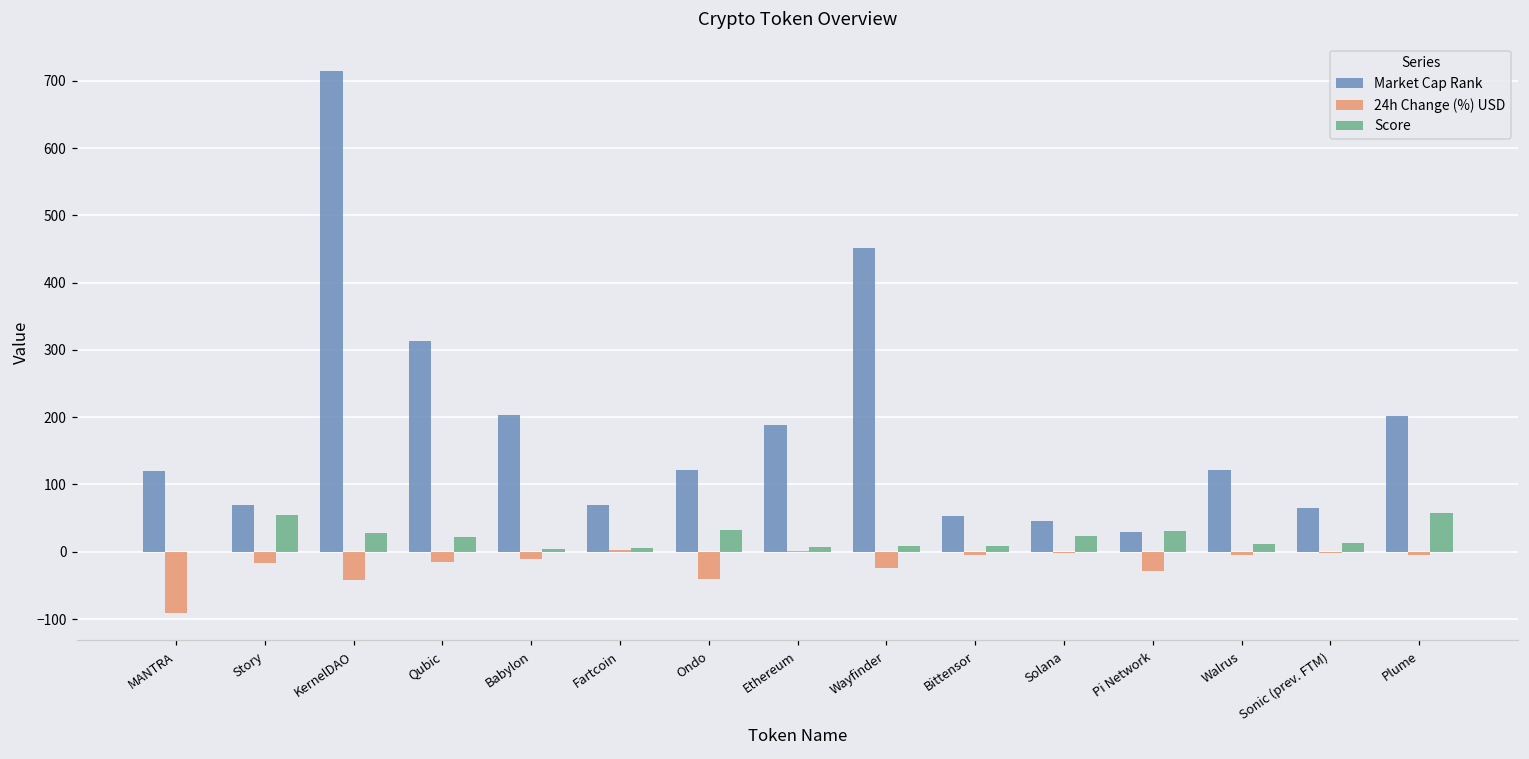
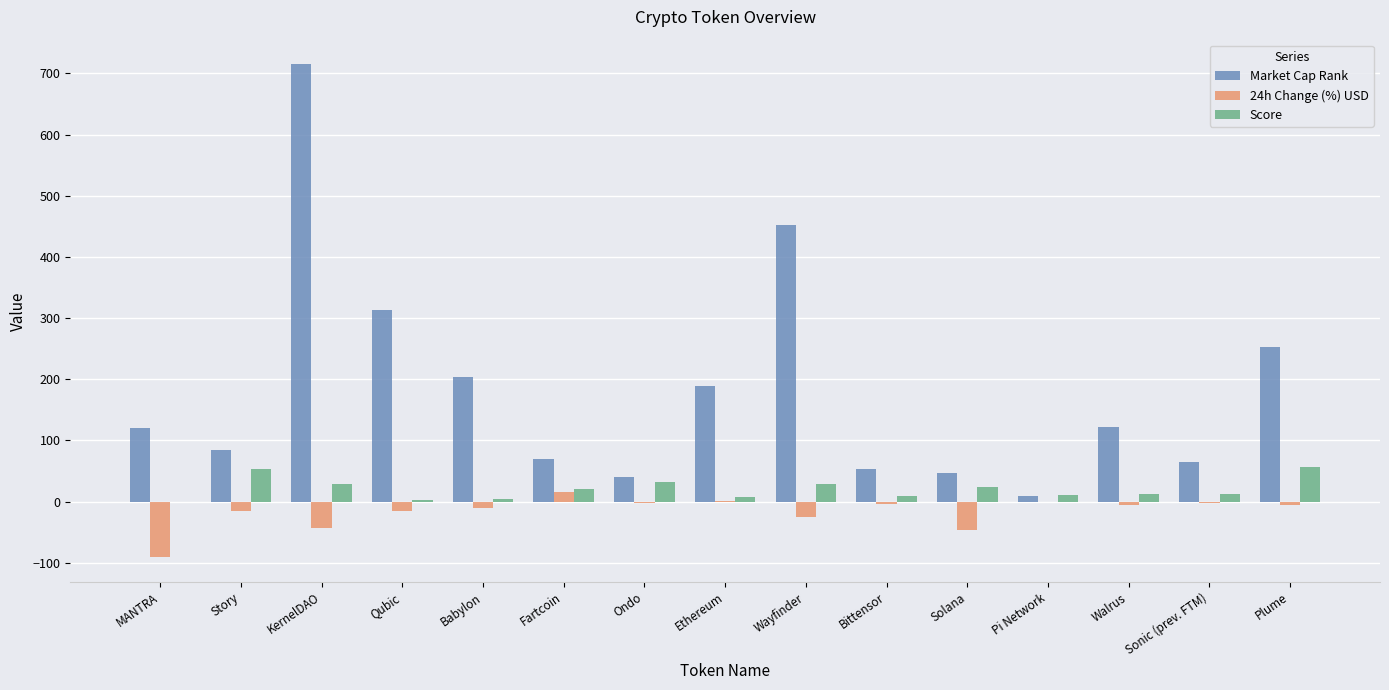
  {
    "Market Cap Rank": {
      "MANTRA": 120,
-     "Story": 70,
+     "Story": 90,
      "KernelDAO": 720,
      "Qubic": 310,
      "Babylon": 200,
      "Fartcoin": 70,
-     "Ondo": 120,
+     "Ondo": 40,
      "Ethereum": 190,
      "Wayfinder": 450,
      "Bittensor": 50,
      "Solana": 50,
-     "Pi Network": 30,
+     "Pi Network": 10,
      "Walrus": 120,
      "Sonic (prev. FTM)": 70,
-     "Plume": 200
+     "Plume": 250
    },
    "24h Change (%) USD": {
      "MANTRA": -90,
      "Story": -20,
      "KernelDAO": -40,
      "Qubic": -20,
      "Babylon": -10,
-     "Fartcoin": 0,
-     "Ondo": -40,
+     "Fartcoin": 20,
+     "Ondo": 0,
      "Wayfinder": -20,
      "Bittensor": 0,
-     "Solana": 0,
-     "Pi Network": -30,
+     "Solana": -50,
+     "Pi Network": 0,
      "Walrus": -10,
      "Plume": -10
    },
    "Score": {
      "MANTRA": 0,
      "Story": 50,
      "KernelDAO": 30,
-     "Qubic": 20,
-     "Fartcoin": 10,
+     "Qubic": 0,
+     "Fartcoin": 20,
      "Ondo": 30,
      "Ethereum": 10,
-     "Wayfinder": 10,
+     "Wayfinder": 30,
      "Bittensor": 10,
      "Solana": 20,
-     "Pi Network": 30,
+     "Pi Network": 10,
      "Walrus": 10,
      "Sonic (prev. FTM)": 10,
      "Plume": 60
    }
  }
